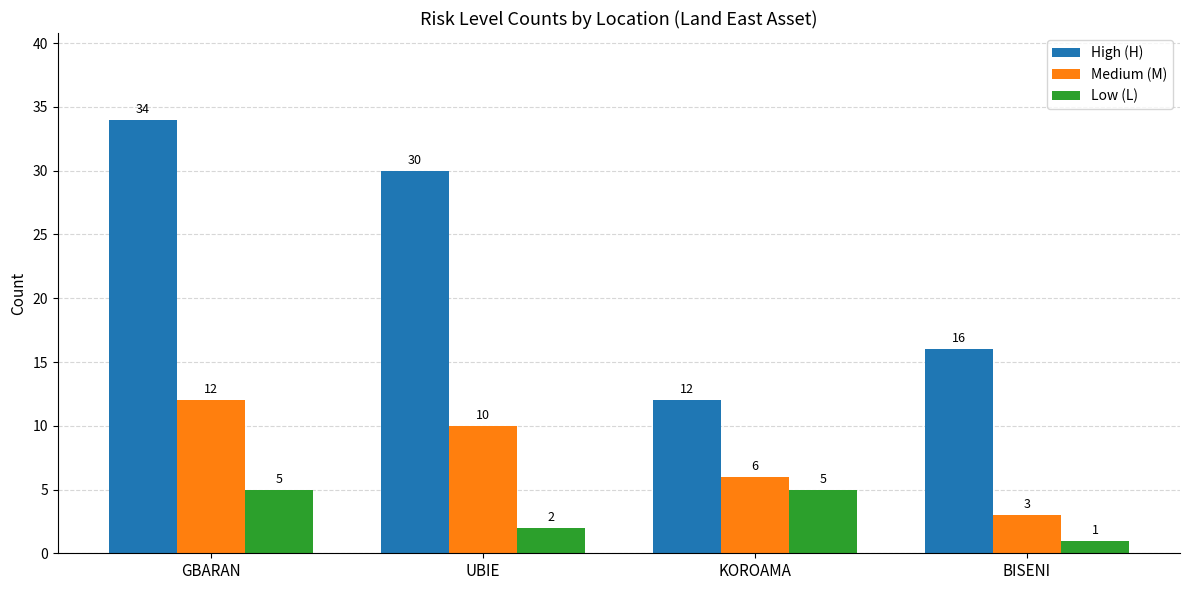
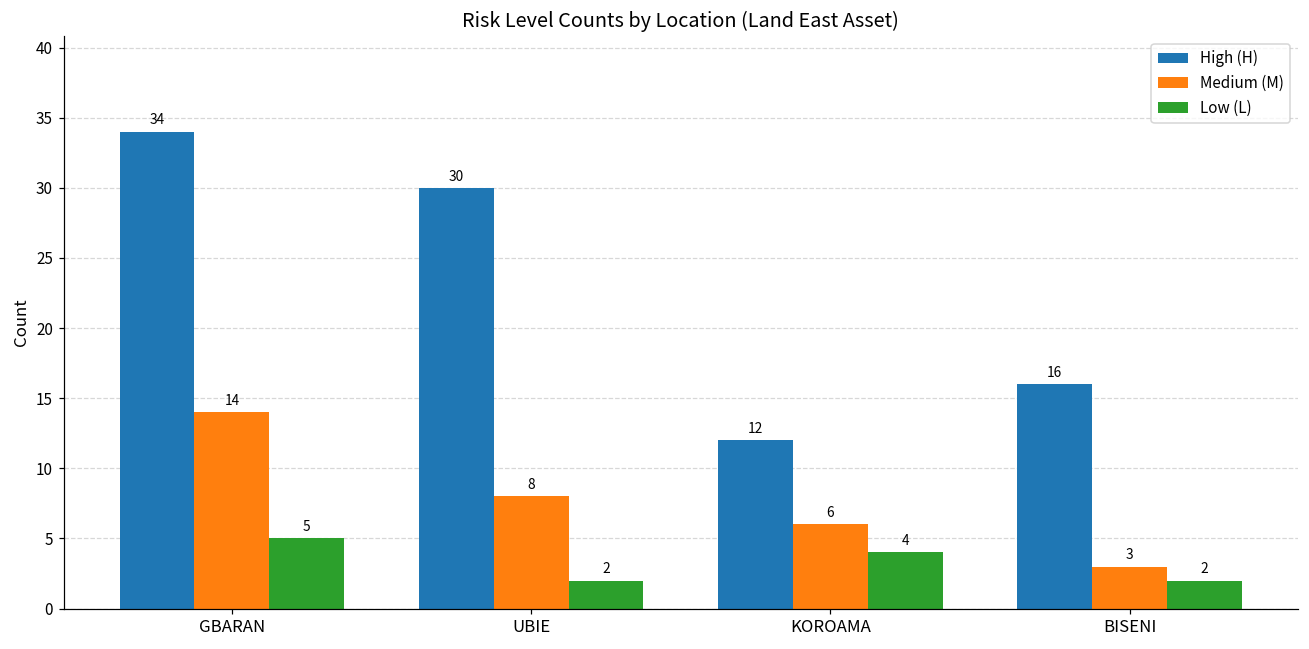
  {
    "High (H)": {
      "GBARAN": 34,
      "UBIE": 30,
      "KOROAMA": 12,
      "BISENI": 16
    },
    "Medium (M)": {
-     "GBARAN": 12,
-     "UBIE": 10,
+     "GBARAN": 14,
+     "UBIE": 8,
      "KOROAMA": 6,
      "BISENI": 3
    },
    "Low (L)": {
      "GBARAN": 5,
      "UBIE": 2,
-     "KOROAMA": 5,
-     "BISENI": 1
+     "KOROAMA": 4,
+     "BISENI": 2
    }
  }
